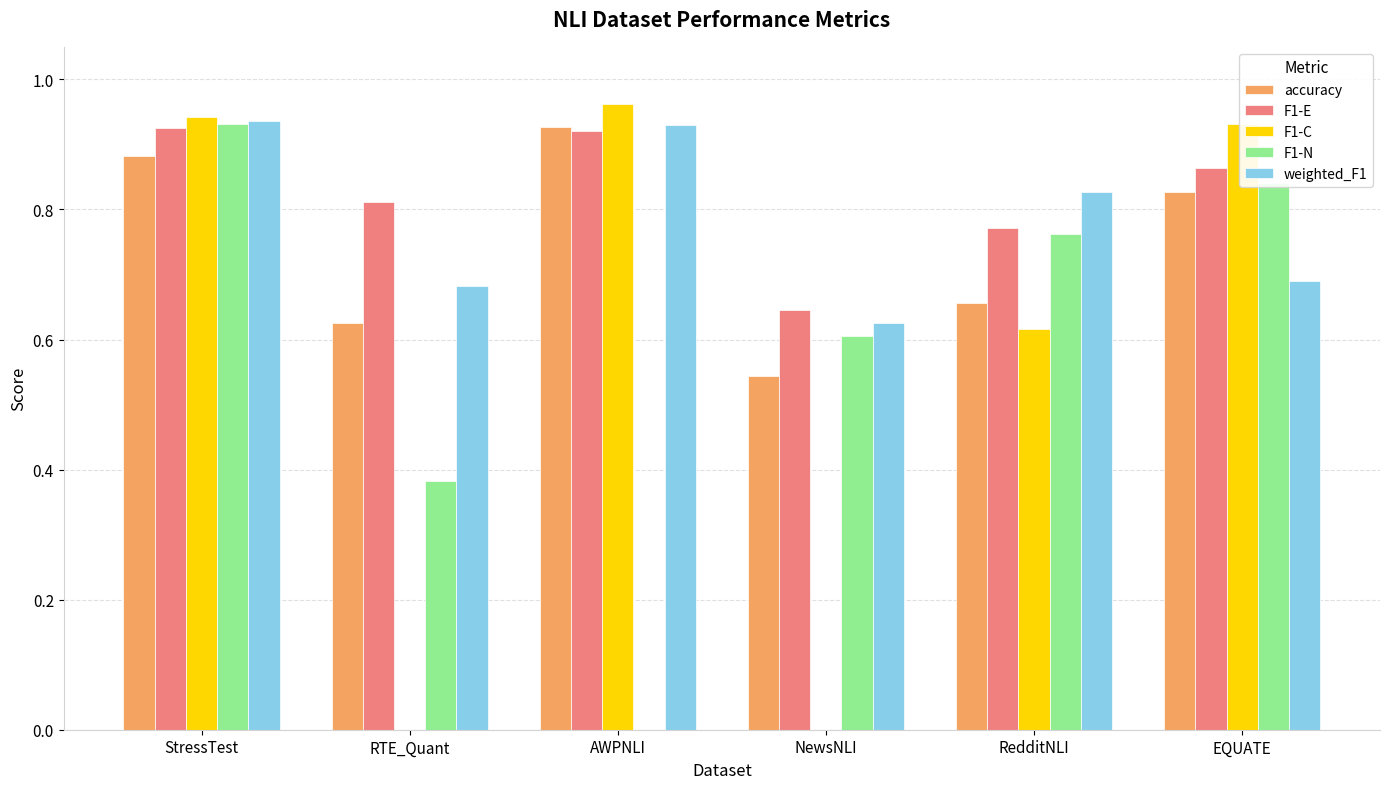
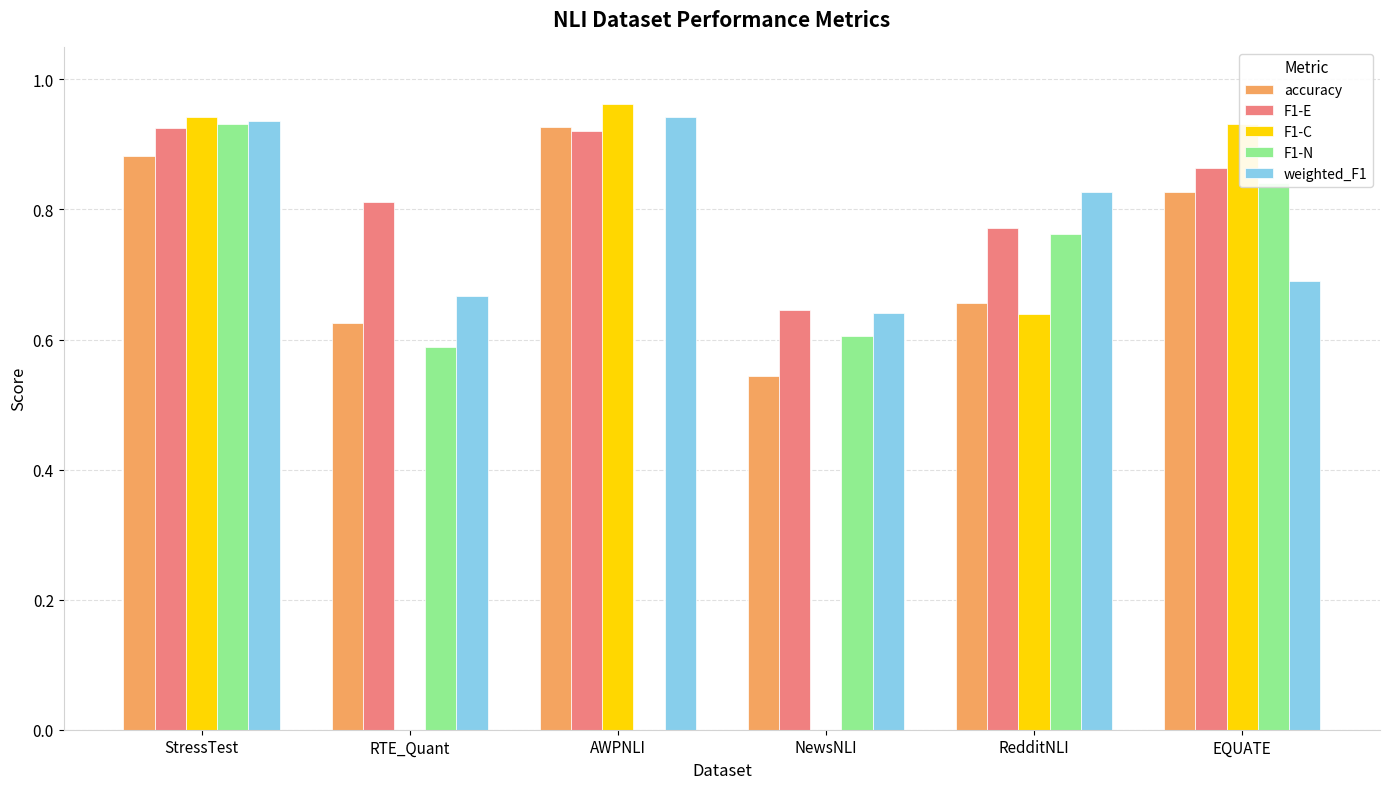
  {
    "F1-C": {
      "StressTest": 0.94,
      "RTE_Quant": 0.00,
      "AWPNLI": 0.96,
      "NewsNLI": 0.00,
-     "RedditNLI": 0.62
+     "RedditNLI": 0.64
    },
    "F1-N": {
      "StressTest": 0.93,
-     "RTE_Quant": 0.38,
+     "RTE_Quant": 0.59,
      "AWPNLI": 0.00,
      "NewsNLI": 0.61,
      "RedditNLI": 0.76
    },
    "weighted_F1": {
      "StressTest": 0.94,
-     "RTE_Quant": 0.68,
-     "AWPNLI": 0.93,
-     "NewsNLI": 0.63,
+     "RTE_Quant": 0.67,
+     "AWPNLI": 0.94,
+     "NewsNLI": 0.64,
      "RedditNLI": 0.83,
      "EQUATE": 0.69
    }
  }
